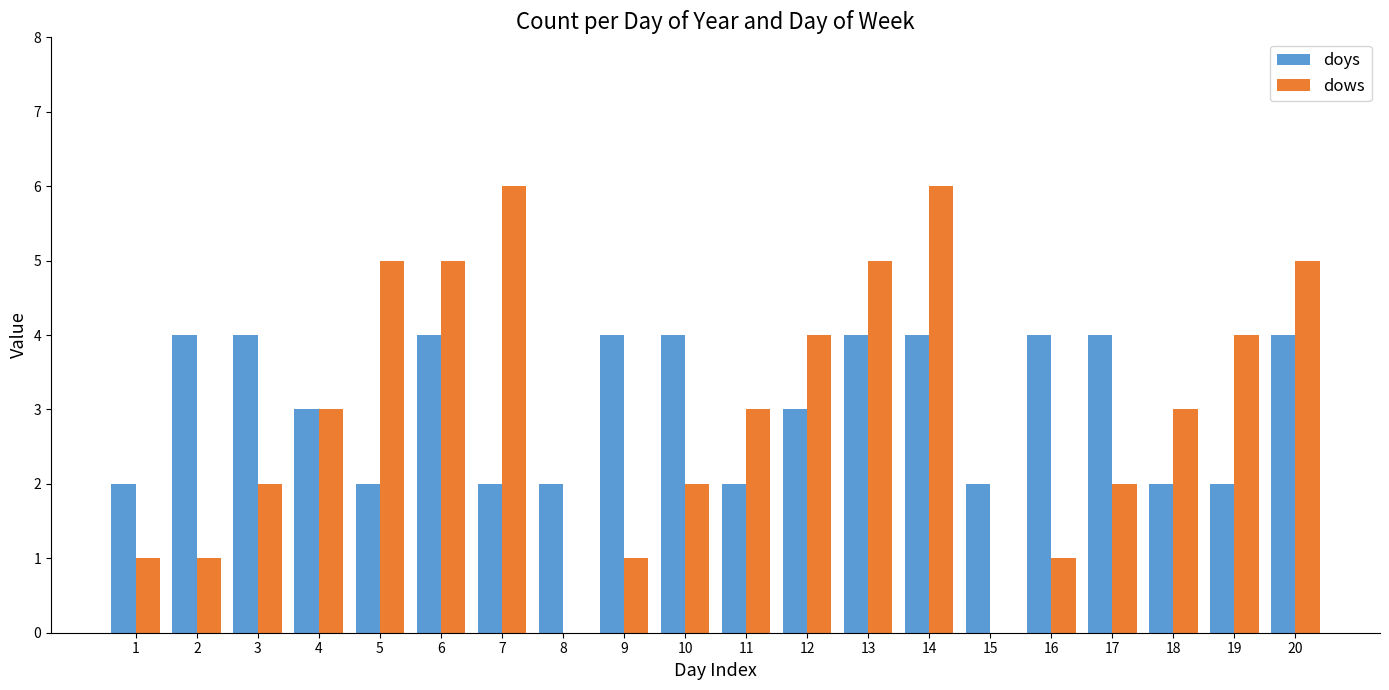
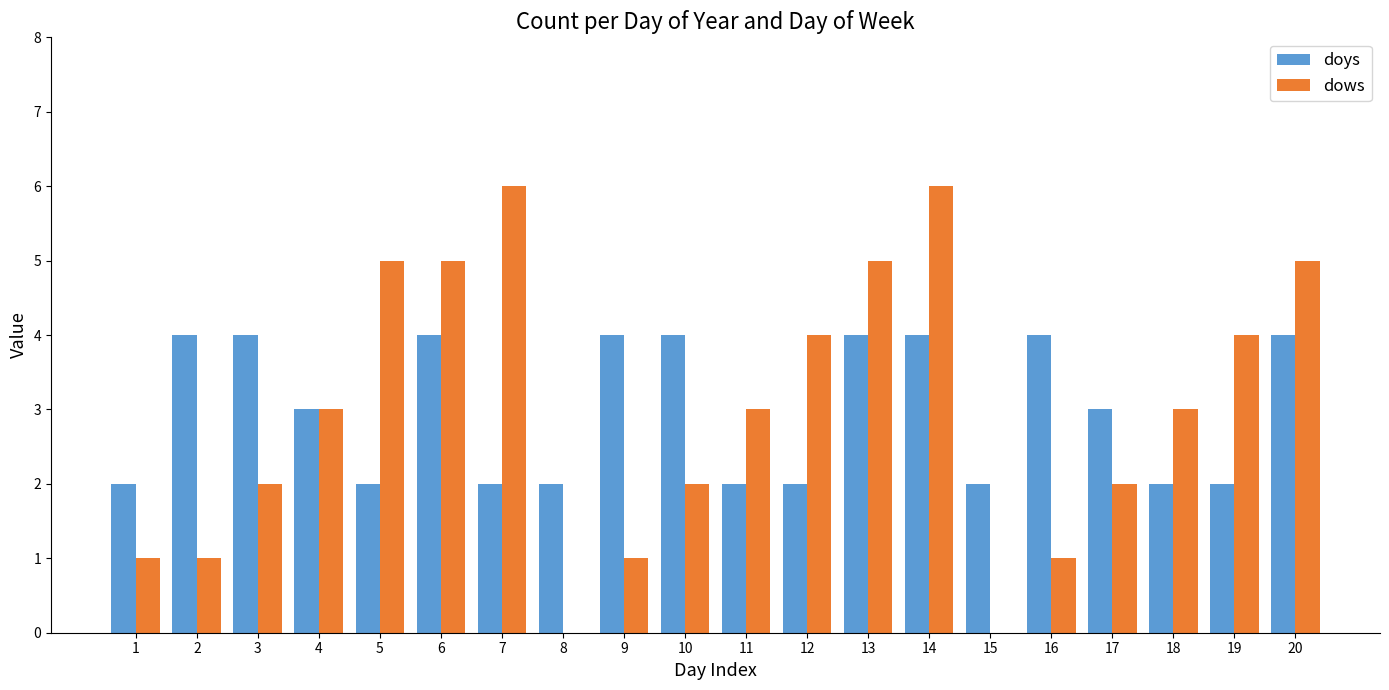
  {
    "doys": {
      "1": 2,
      "2": 4,
      "3": 4,
      "4": 3,
      "5": 2,
      "6": 4,
      "7": 2,
      "8": 2,
      "9": 4,
      "10": 4,
      "11": 2,
-     "12": 3,
+     "12": 2,
      "13": 4,
      "14": 4,
      "15": 2,
      "16": 4,
-     "17": 4,
+     "17": 3,
      "18": 2,
      "19": 2,
      "20": 4
    },
    "dows": {
      "1": 1,
      "2": 1,
      "3": 2,
      "4": 3,
      "5": 5,
      "6": 5,
      "7": 6,
      "8": 0,
      "9": 1,
      "10": 2,
      "11": 3,
      "12": 4,
      "13": 5,
      "14": 6,
      "15": 0,
      "16": 1,
      "17": 2,
      "18": 3,
      "19": 4,
      "20": 5
    }
  }
